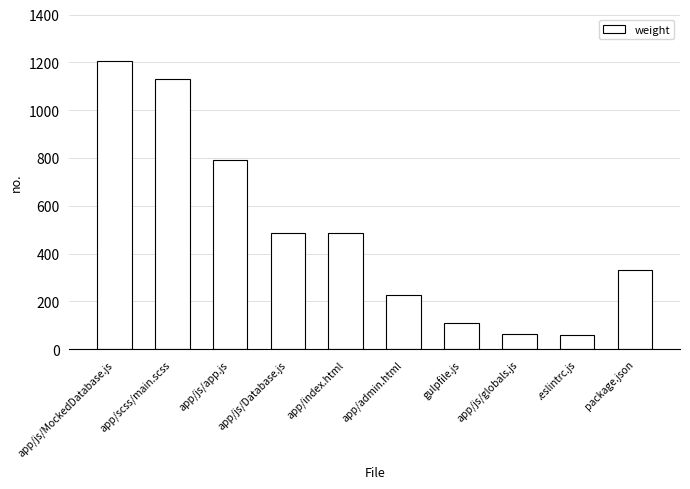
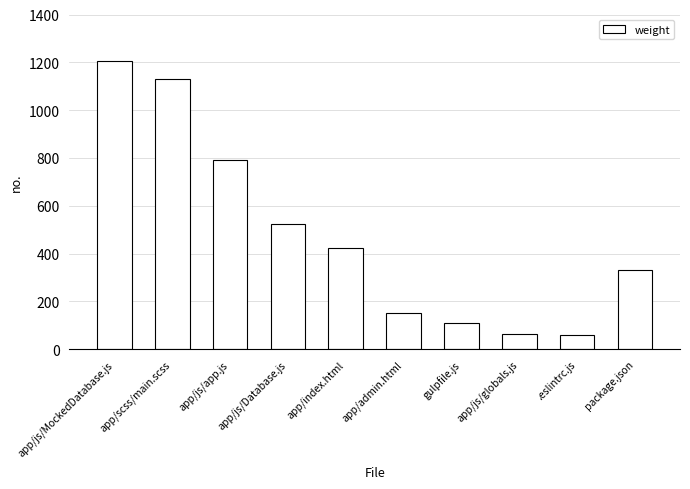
  {
    "app/js/MockedDatabase.js": 1210,
    "app/scss/main.scss": 1130,
    "app/js/app.js": 790,
-   "app/js/Database.js": 490,
-   "app/index.html": 490,
-   "app/admin.html": 230,
+   "app/js/Database.js": 520,
+   "app/index.html": 420,
+   "app/admin.html": 150,
    "gulpfile.js": 110,
    "app/js/globals.js": 60,
    ".eslintrc.js": 60,
    "package.json": 330
  }
